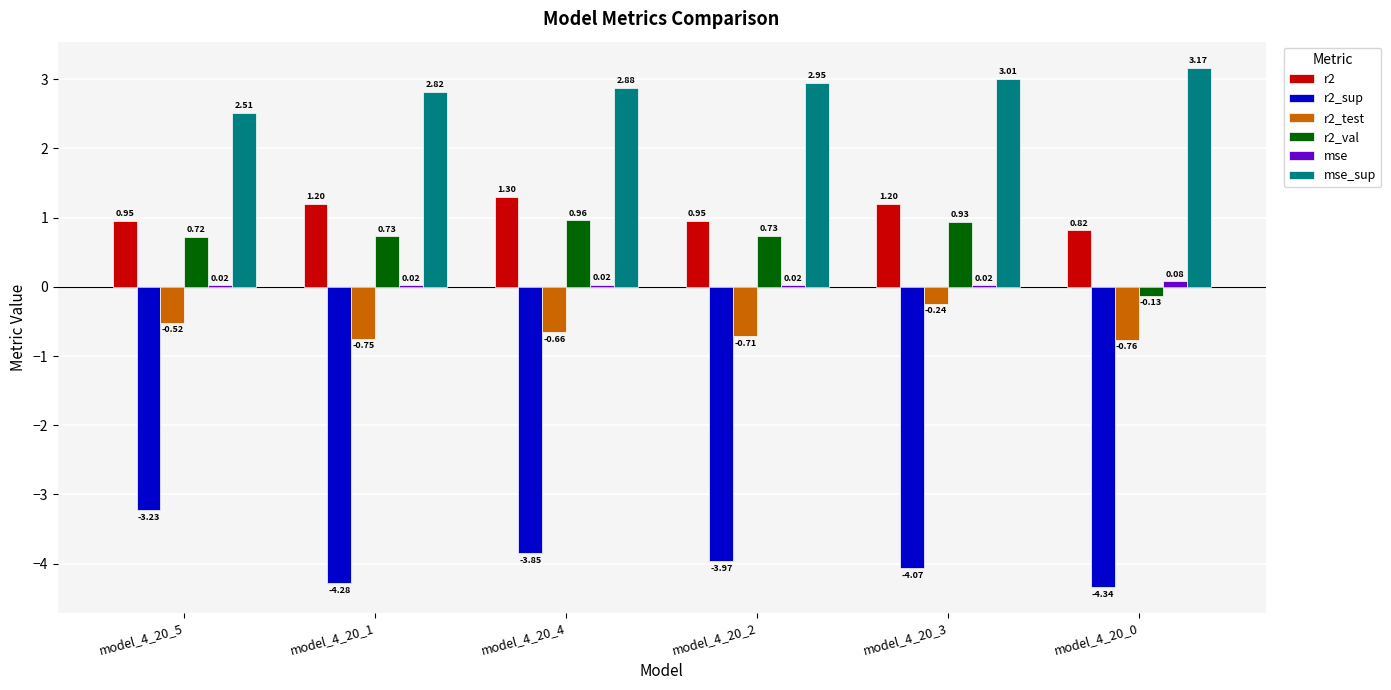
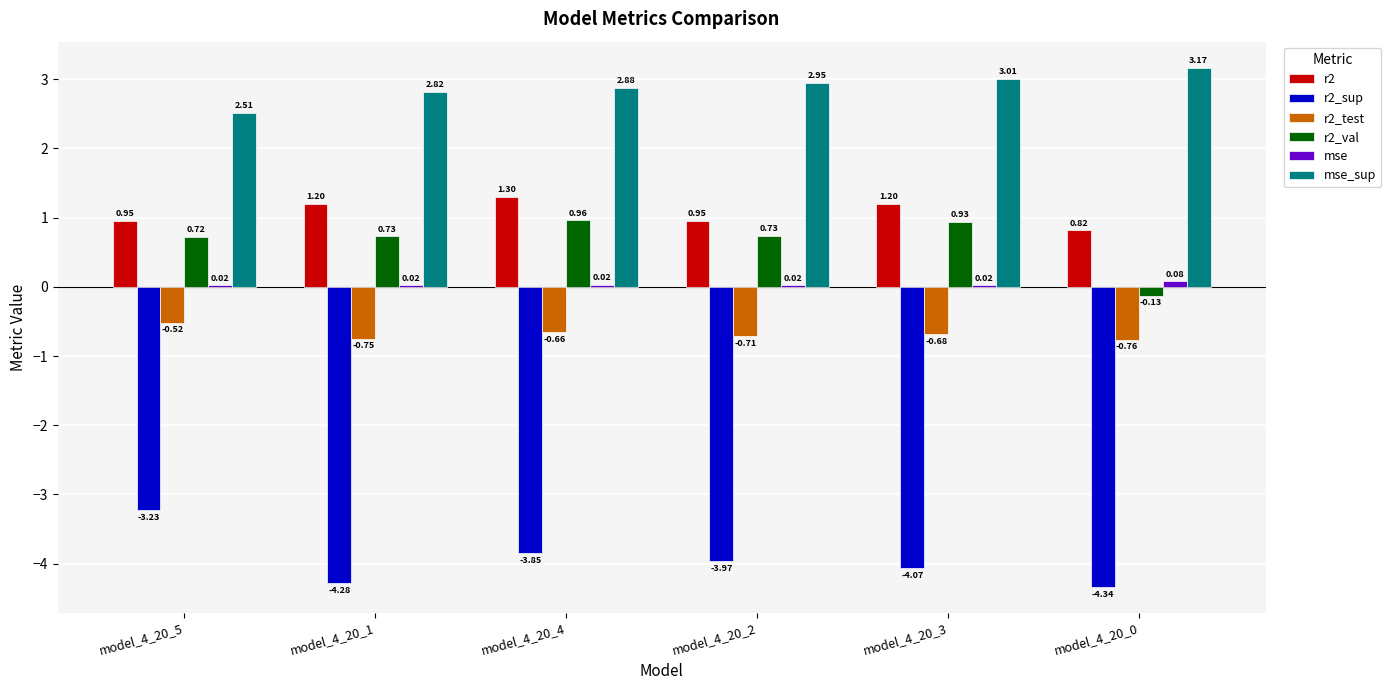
  {
    "r2": {
      "model_4_20_5": 0.95,
      "model_4_20_1": 1.20,
      "model_4_20_4": 1.30,
      "model_4_20_2": 0.95,
      "model_4_20_3": 1.20,
      "model_4_20_0": 0.82
    },
    "r2_sup": {
      "model_4_20_5": -3.23,
      "model_4_20_1": -4.28,
      "model_4_20_4": -3.85,
      "model_4_20_2": -3.97,
      "model_4_20_3": -4.07,
      "model_4_20_0": -4.34
    },
    "r2_test": {
      "model_4_20_5": -0.52,
      "model_4_20_1": -0.75,
      "model_4_20_4": -0.66,
      "model_4_20_2": -0.71,
-     "model_4_20_3": -0.24,
+     "model_4_20_3": -0.68,
      "model_4_20_0": -0.76
    },
    "r2_val": {
      "model_4_20_5": 0.72,
      "model_4_20_1": 0.73,
      "model_4_20_4": 0.96,
      "model_4_20_2": 0.73,
      "model_4_20_3": 0.93,
      "model_4_20_0": -0.13
    },
    "mse": {
      "model_4_20_5": 0.02,
      "model_4_20_1": 0.02,
      "model_4_20_4": 0.02,
      "model_4_20_2": 0.02,
      "model_4_20_3": 0.02,
      "model_4_20_0": 0.08
    },
    "mse_sup": {
      "model_4_20_5": 2.51,
      "model_4_20_1": 2.82,
      "model_4_20_4": 2.88,
      "model_4_20_2": 2.95,
      "model_4_20_3": 3.01,
      "model_4_20_0": 3.17
    }
  }
